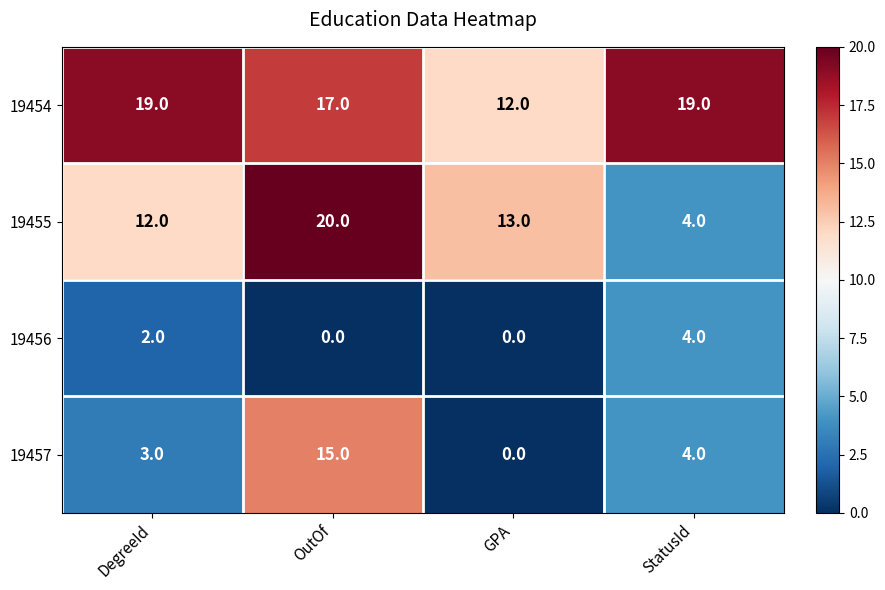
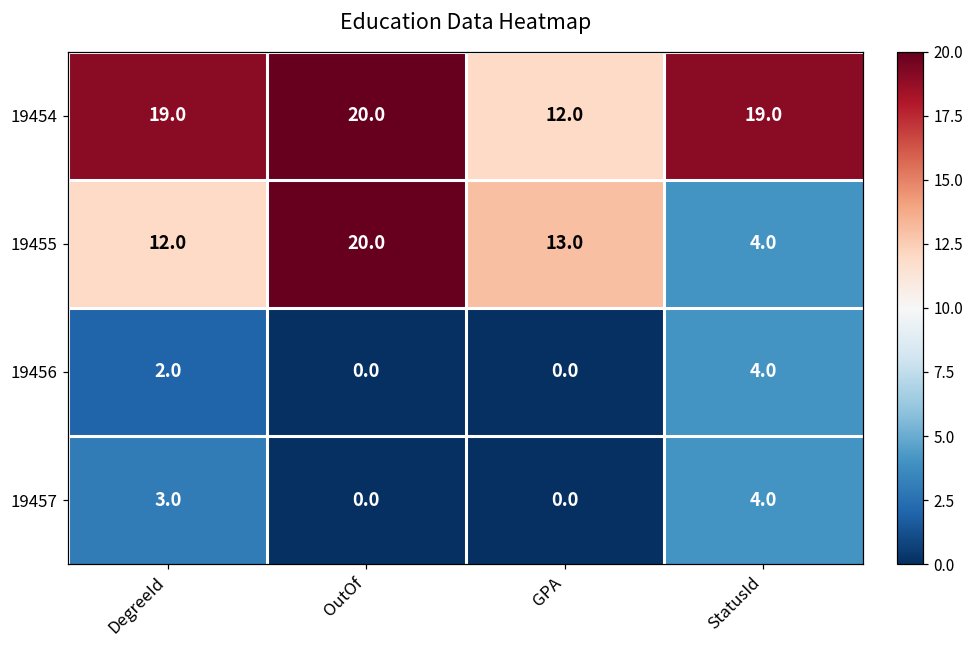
  {
    "19454": {
      "DegreeId": 19.0,
-     "OutOf": 17.0,
+     "OutOf": 20.0,
      "GPA": 12.0,
      "StatusId": 19.0
    },
    "19455": {
      "DegreeId": 12.0,
      "OutOf": 20.0,
      "GPA": 13.0,
      "StatusId": 4.0
    },
    "19456": {
      "DegreeId": 2.0,
      "OutOf": 0.0,
      "GPA": 0.0,
      "StatusId": 4.0
    },
    "19457": {
      "DegreeId": 3.0,
-     "OutOf": 15.0,
+     "OutOf": 0.0,
      "GPA": 0.0,
      "StatusId": 4.0
    }
  }
